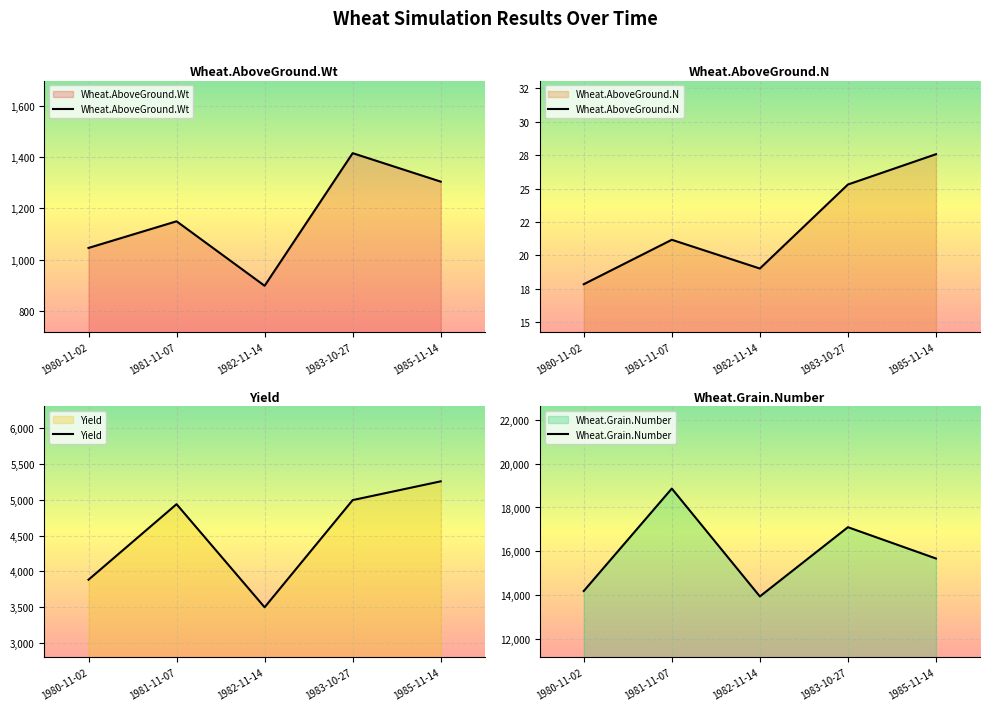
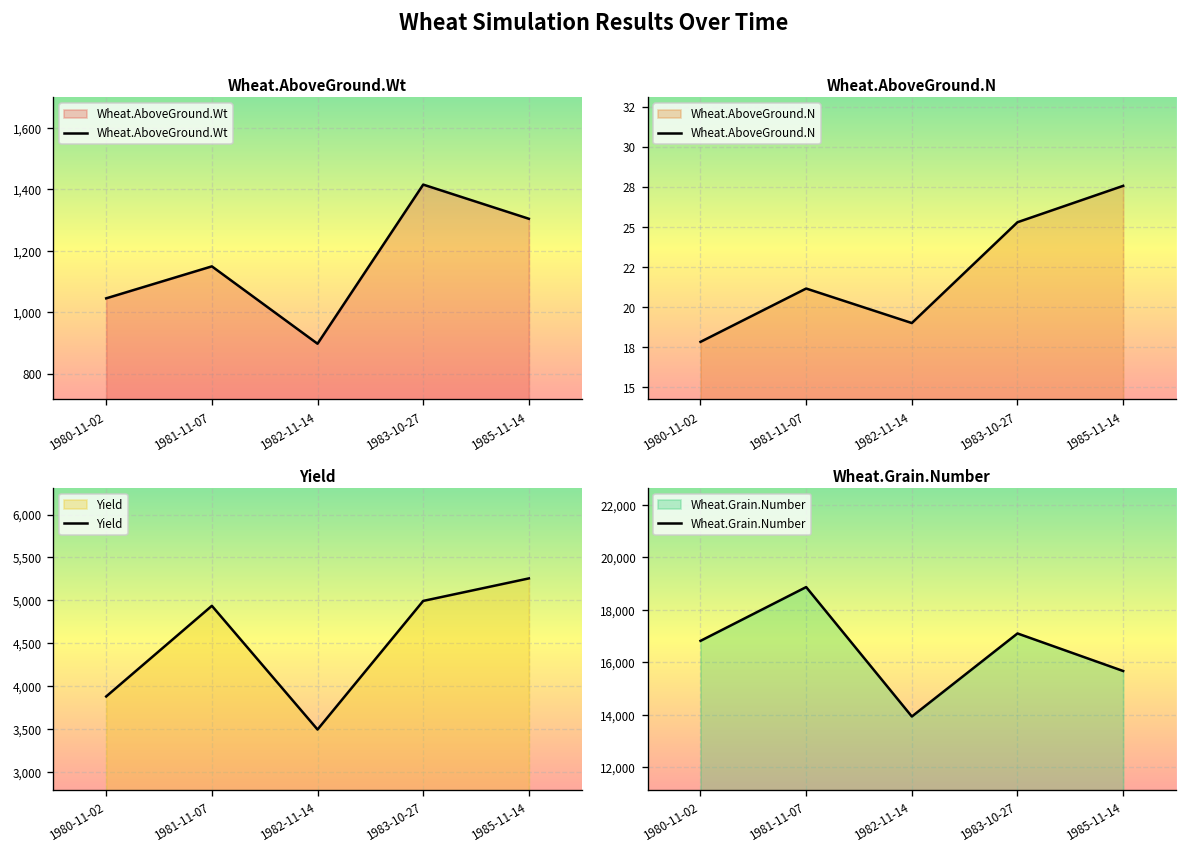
  {
    "Wheat.AboveGround.Wt": {
      "1980-11-02": "1,050",
      "1981-11-07": "1,150",
      "1982-11-14": "900",
      "1983-10-27": "1,420",
      "1985-11-14": "1,300"
    },
    "Yield": {
      "1980-11-02": "3,900",
      "1981-11-07": "4,900",
      "1982-11-14": "3,500",
      "1983-10-27": "5,000",
      "1985-11-14": "5,300"
    },
    "Wheat.Grain.Number": {
-     "1980-11-02": "14,200",
+     "1980-11-02": "16,800",
      "1981-11-07": "18,900",
      "1982-11-14": "13,900",
      "1983-10-27": "17,100",
      "1985-11-14": "15,700"
    }
  }
